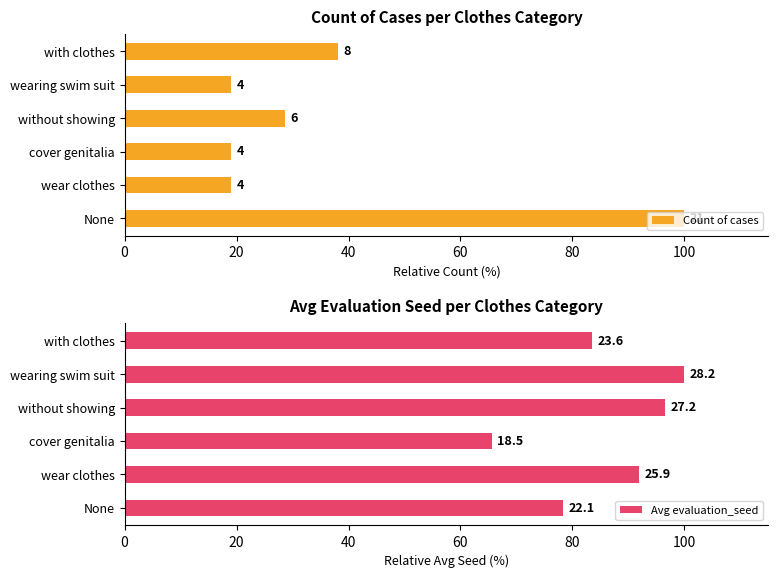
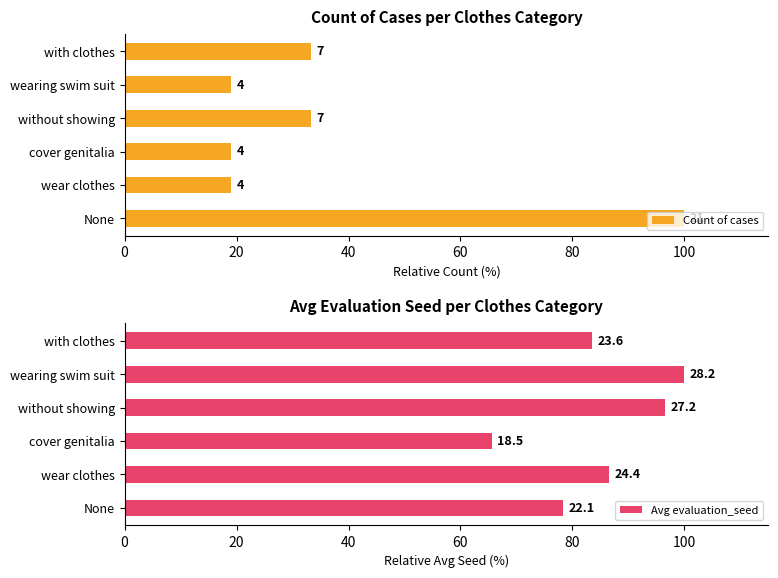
  {
    "Count of Cases per Clothes Category": {
-     "with clothes": 8,
-     "without showing": 6
+     "with clothes": 7,
+     "without showing": 7
    },
    "Avg Evaluation Seed per Clothes Category": {
-     "wear clothes": 25.9
+     "wear clothes": 24.4
    }
  }
